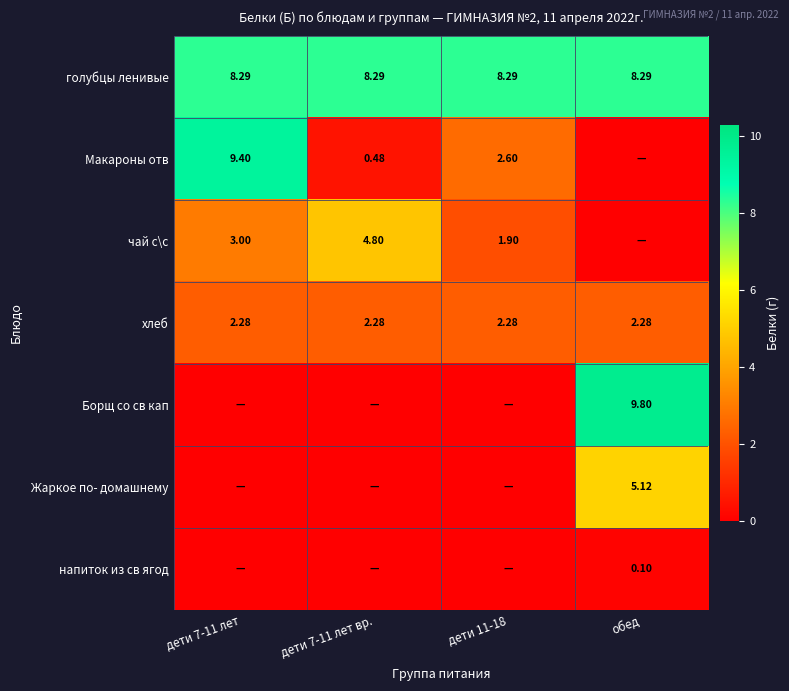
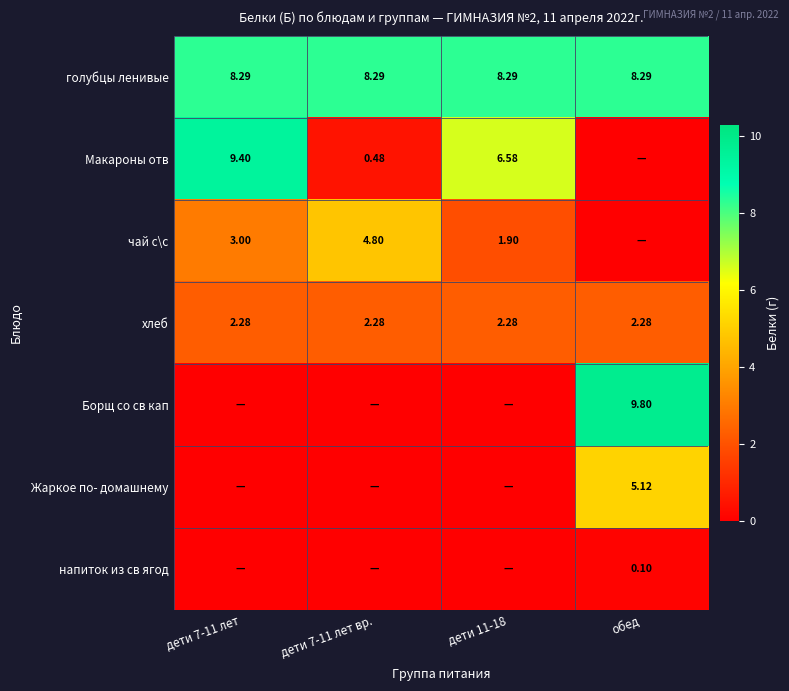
  {
    "голубцы ленивые": {
      "дети 7-11 лет": 8.29,
      "дети 7-11 лет вр.": 8.29,
      "дети 11-18": 8.29,
      "обед": 8.29
    },
    "Макароны отв": {
      "дети 7-11 лет": 9.40,
      "дети 7-11 лет вр.": 0.48,
-     "дети 11-18": 2.60
+     "дети 11-18": 6.58
    },
    "чай с\\с": {
      "дети 7-11 лет": 3.00,
      "дети 7-11 лет вр.": 4.80,
      "дети 11-18": 1.90
    },
    "хлеб": {
      "дети 7-11 лет": 2.28,
      "дети 7-11 лет вр.": 2.28,
      "дети 11-18": 2.28,
      "обед": 2.28
    },
    "Борщ со св кап": {
      "обед": 9.80
    },
    "Жаркое по- домашнему": {
      "обед": 5.12
    },
    "напиток из св ягод": {
      "обед": 0.10
    }
  }
